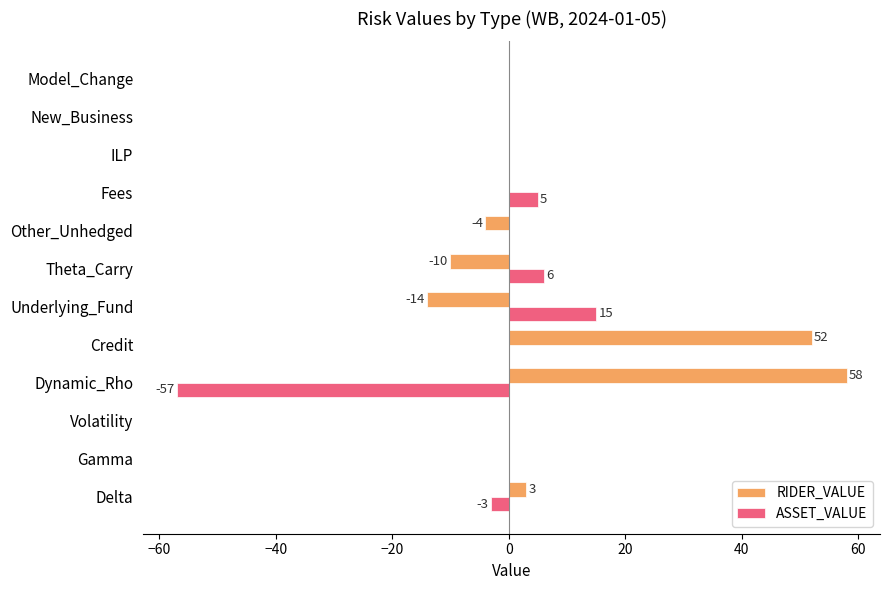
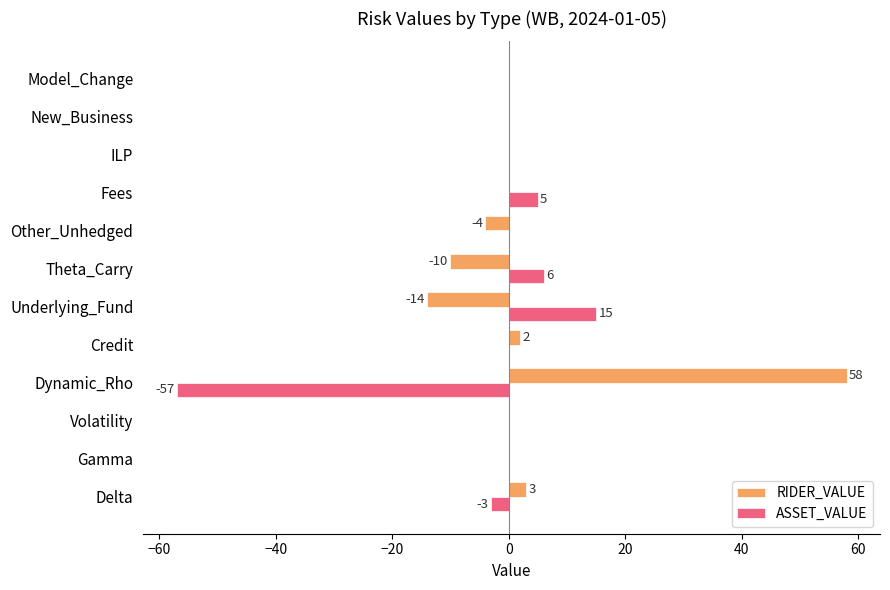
  {
    "RIDER_VALUE": {
      "Other_Unhedged": -4,
      "Theta_Carry": -10,
      "Underlying_Fund": -14,
-     "Credit": 52,
+     "Credit": 2,
      "Dynamic_Rho": 58,
      "Delta": 3
    },
    "ASSET_VALUE": {
      "Fees": 5,
      "Theta_Carry": 6,
      "Underlying_Fund": 15,
      "Dynamic_Rho": -57,
      "Delta": -3
    }
  }
